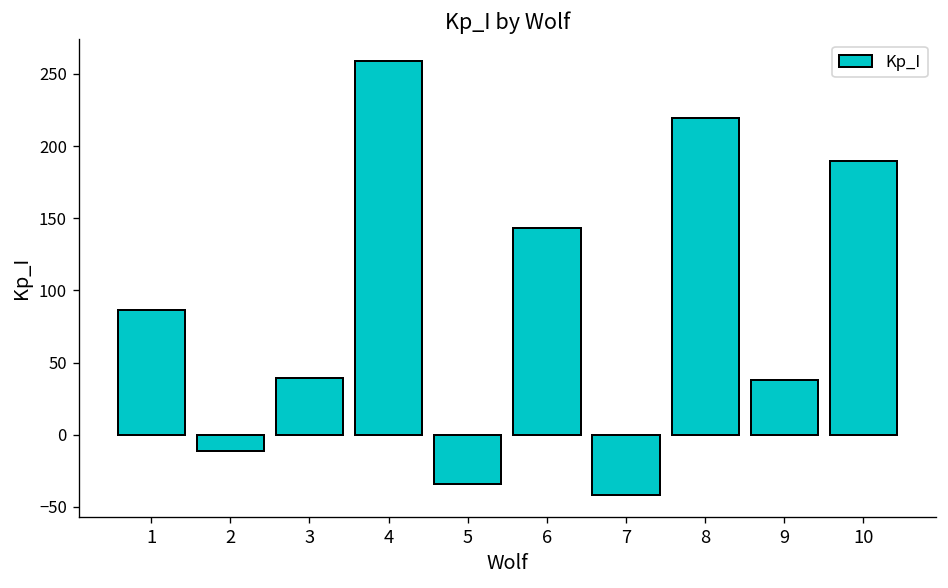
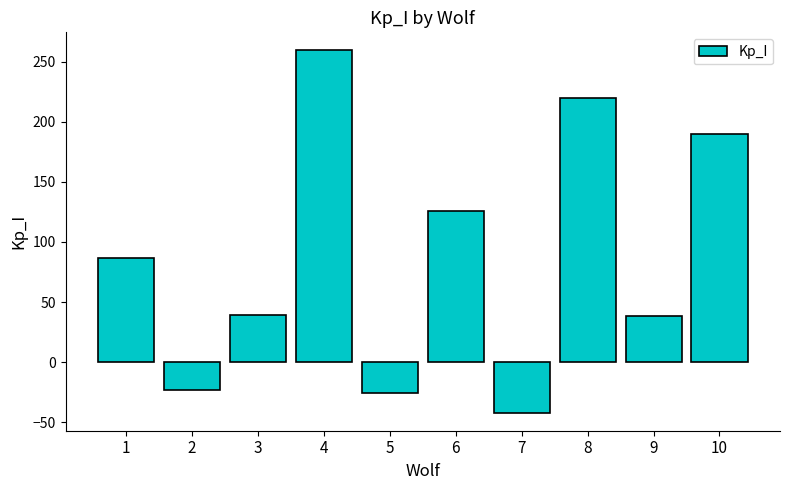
  {
    "1": 87,
-   "2": -11,
+   "2": -23,
    "3": 39,
    "4": 259,
-   "5": -34,
-   "6": 143,
+   "5": -25,
+   "6": 126,
    "7": -42,
    "8": 220,
    "9": 38,
    "10": 190
  }
